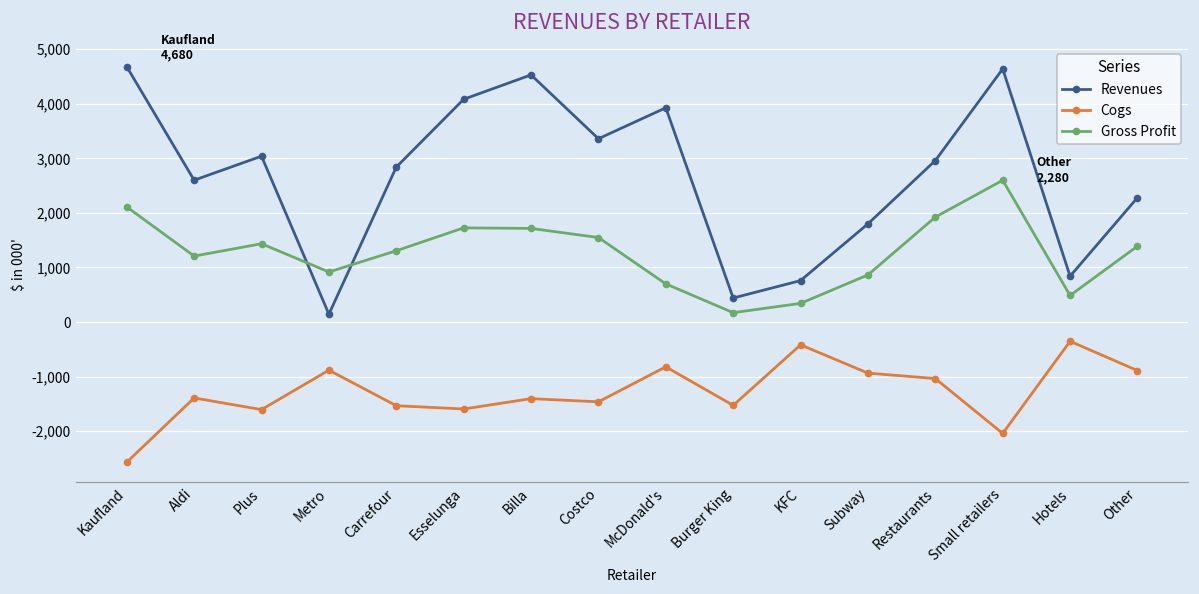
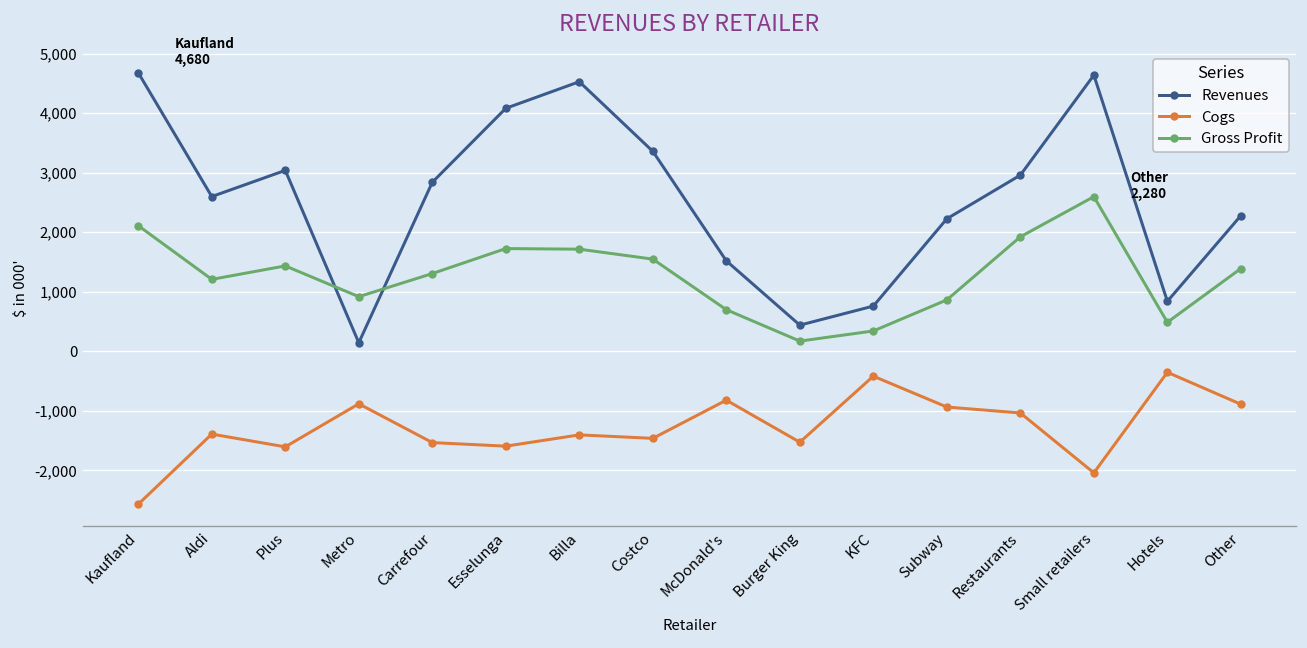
  {
    "Revenues": {
      "Kaufland": "4,700",
      "Aldi": "2,600",
      "Plus": "3,000",
      "Metro": "100",
      "Carrefour": "2,800",
      "Esselunga": "4,100",
      "Billa": "4,500",
      "Costco": "3,400",
-     "McDonald's": "3,900",
+     "McDonald's": "1,500",
      "Burger King": "400",
      "KFC": "800",
-     "Subway": "1,800",
+     "Subway": "2,200",
      "Restaurants": "3,000",
      "Small retailers": "4,600",
      "Hotels": "800",
      "Other": "2,300"
    },
    "Cogs": {
      "Kaufland": "-2,600",
      "Aldi": "-1,400",
      "Plus": "-1,600",
      "Metro": "-900",
      "Carrefour": "-1,500",
      "Esselunga": "-1,600",
      "Billa": "-1,400",
      "Costco": "-1,500",
      "McDonald's": "-800",
      "Burger King": "-1,500",
      "KFC": "-400",
      "Subway": "-900",
      "Restaurants": "-1,000",
      "Small retailers": "-2,000",
      "Hotels": "-400",
      "Other": "-900"
    },
    "Gross Profit": {
      "Kaufland": "2,100",
      "Aldi": "1,200",
      "Plus": "1,400",
      "Metro": "900",
      "Carrefour": "1,300",
      "Esselunga": "1,700",
      "Billa": "1,700",
      "Costco": "1,500",
      "McDonald's": "700",
      "Burger King": "200",
      "KFC": "300",
      "Subway": "900",
      "Restaurants": "1,900",
      "Small retailers": "2,600",
      "Hotels": "500",
      "Other": "1,400"
    }
  }
